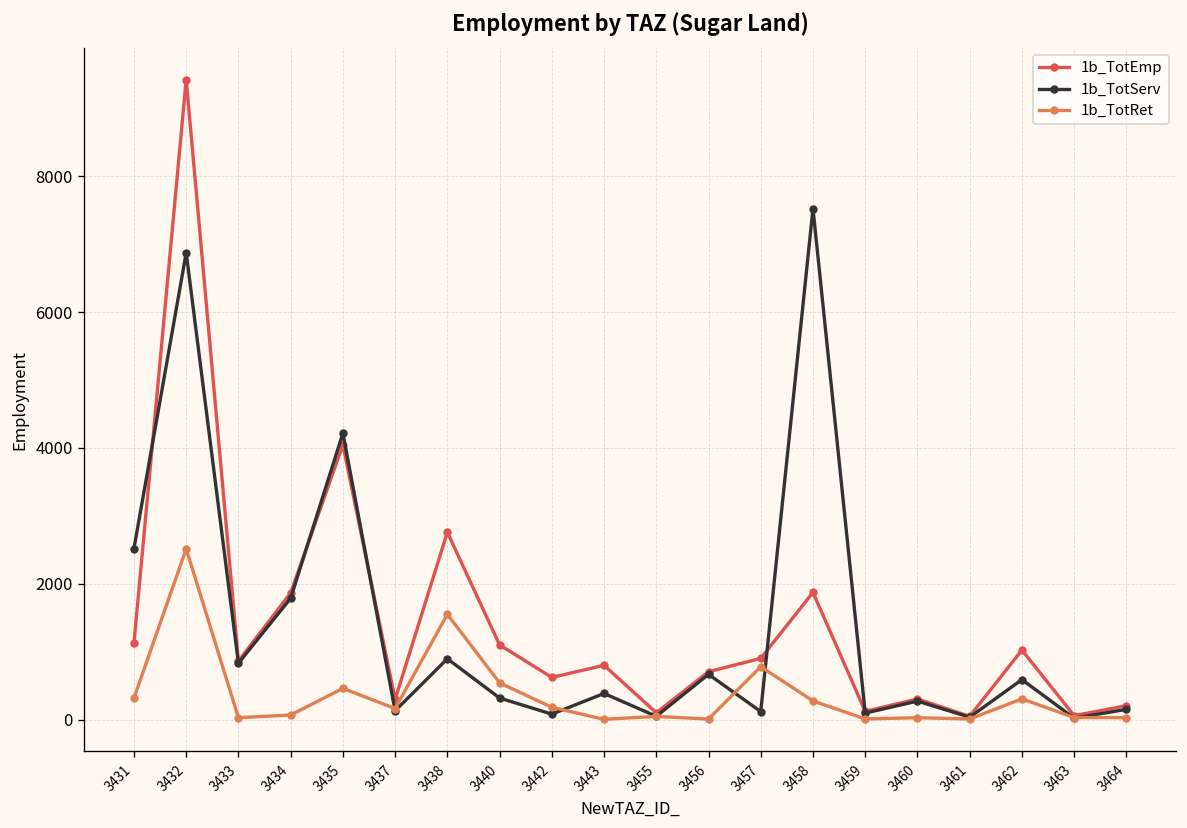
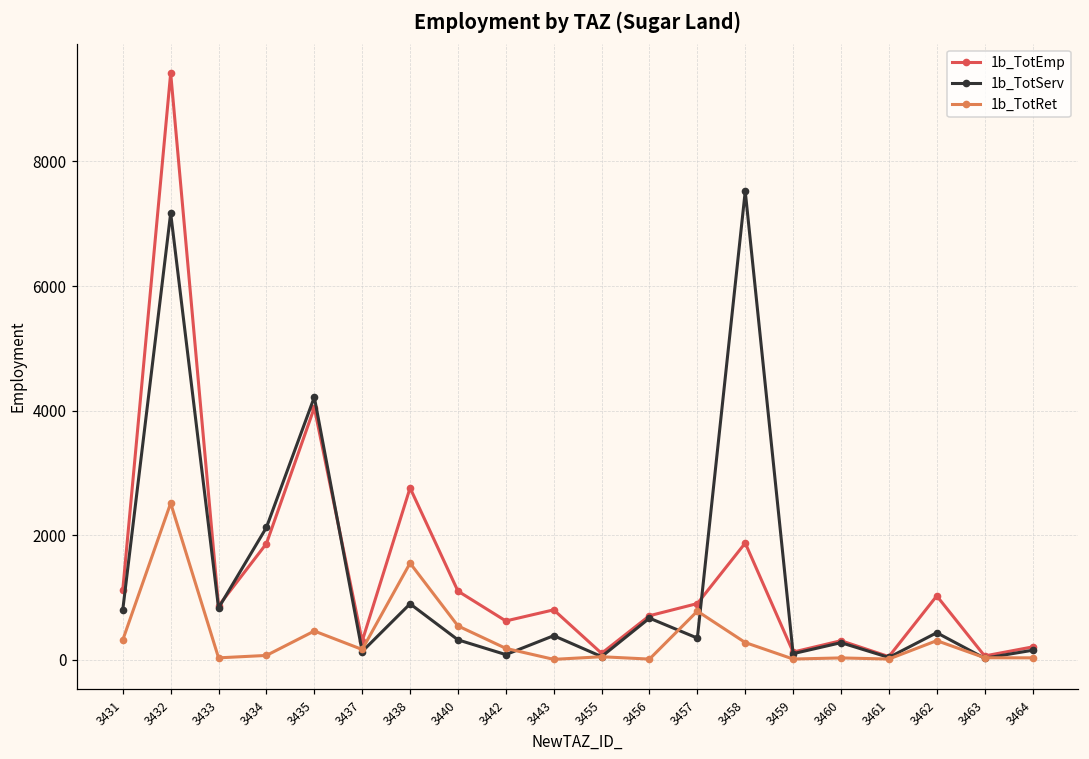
  {
    "1b_TotServ": {
-     "3431": 2500,
-     "3432": 6900,
-     "3434": 1800,
+     "3431": 800,
+     "3432": 7200,
+     "3434": 2100,
      "3435": 4200,
      "3438": 900,
      "3440": 300,
      "3442": 100,
      "3443": 400,
-     "3457": 100,
+     "3457": 300,
      "3458": 7500,
-     "3462": 600,
+     "3462": 400,
      "3464": 200
    }
  }
